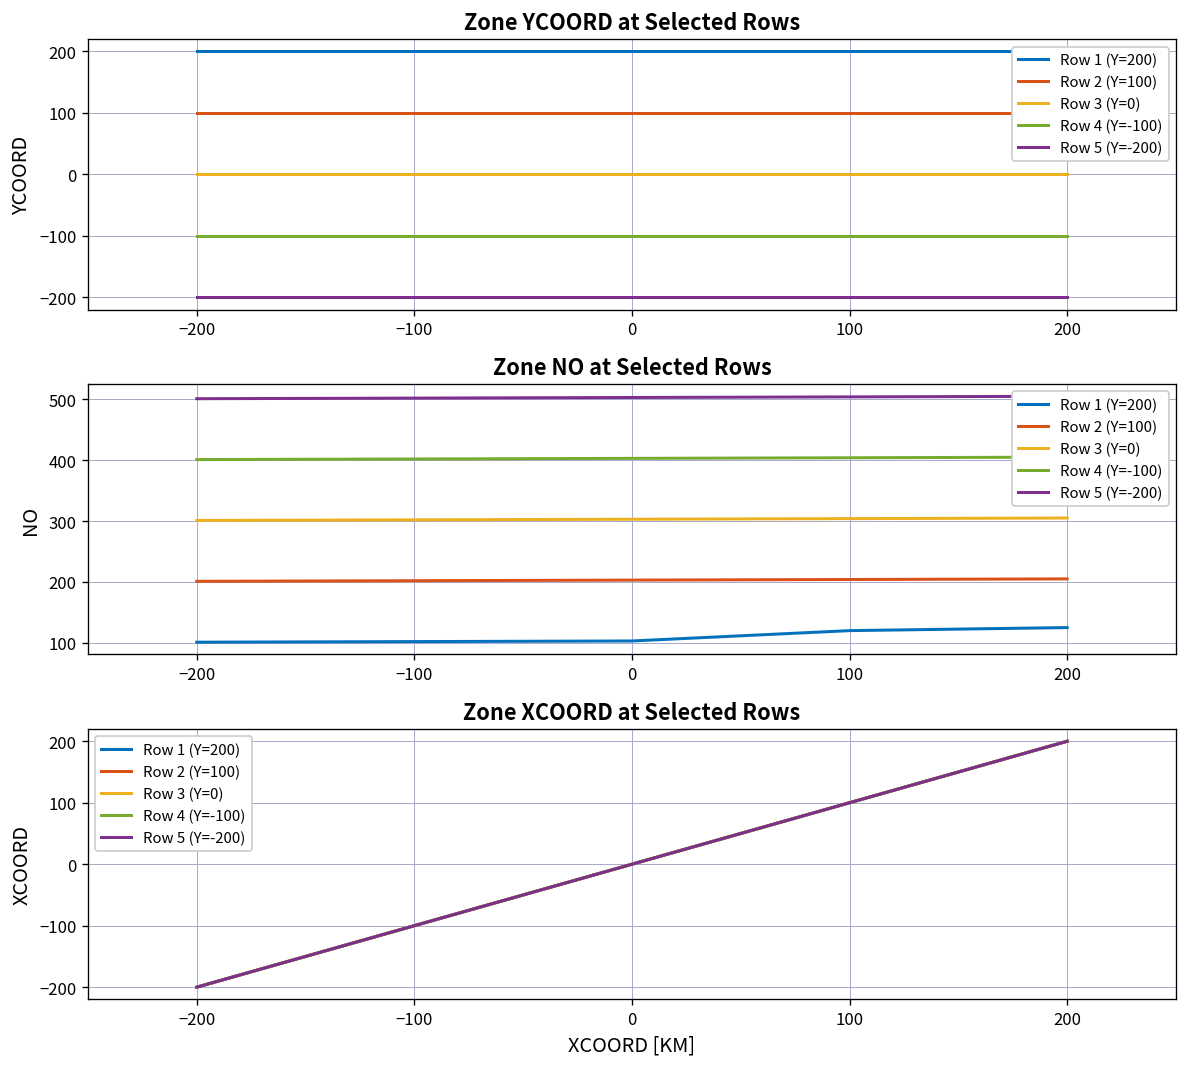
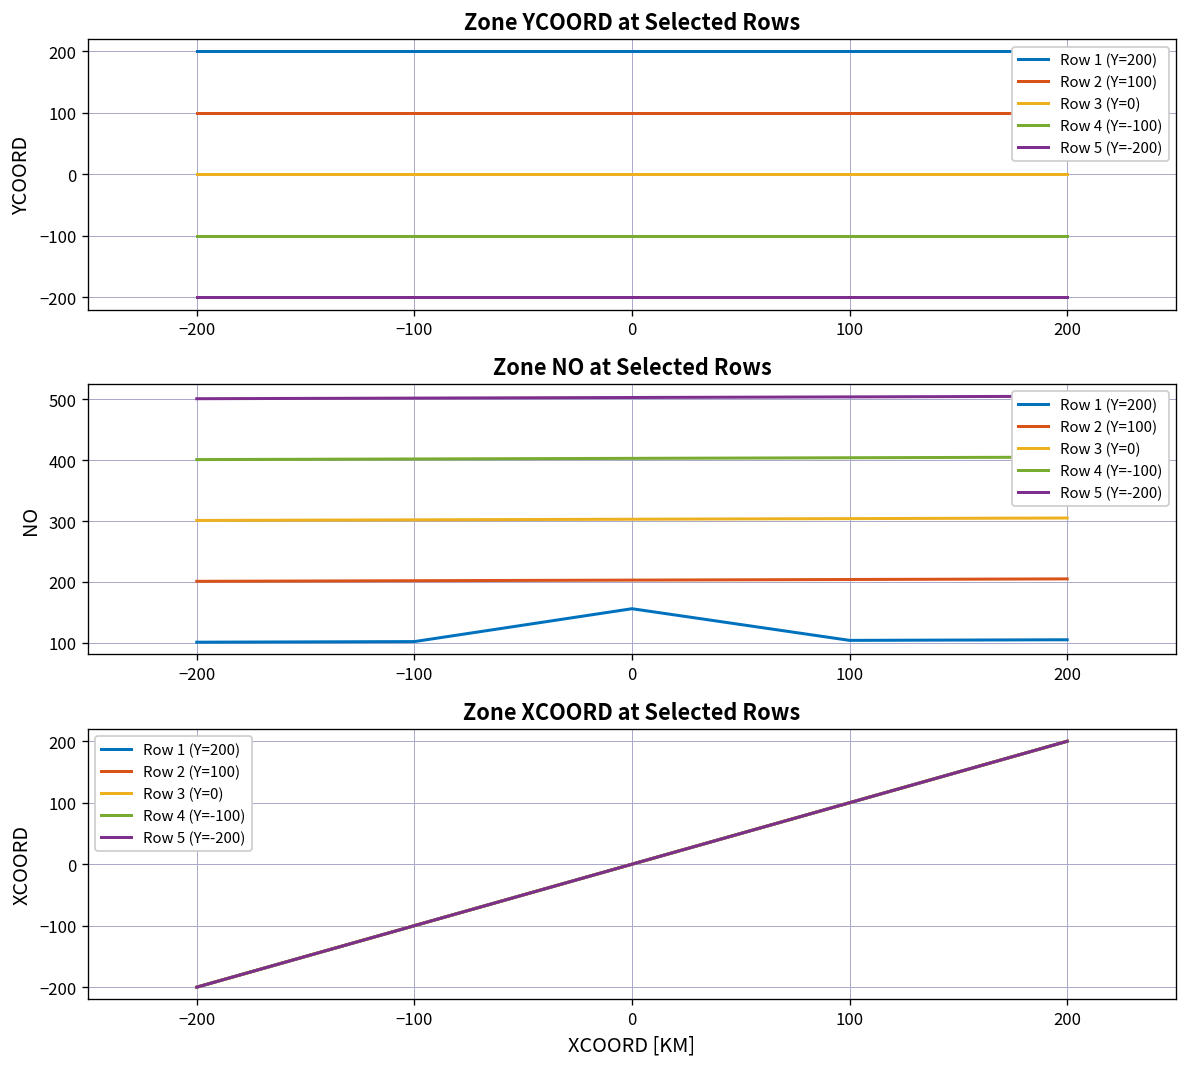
  {
    "Zone YCOORD at Selected Rows": {
      "Row 1 (Y=200)": {
        "−200": 200,
        "−100": 200,
        "0": 200,
        "100": 200
      },
      "Row 2 (Y=100)": {
        "−200": 100,
        "−100": 100,
        "0": 100,
        "100": 100
      },
      "Row 3 (Y=0)": {
        "−200": 0,
        "−100": 0,
        "0": 0,
        "100": 0,
        "200": 0
      },
      "Row 4 (Y=-100)": {
        "−200": -100,
        "−100": -100,
        "0": -100,
        "100": -100,
        "200": -100
      },
      "Row 5 (Y=-200)": {
        "−200": -200,
        "−100": -200,
        "0": -200,
        "100": -200,
        "200": -200
      }
    },
    "Zone NO at Selected Rows": {
      "Row 1 (Y=200)": {
        "−200": 100,
        "−100": 100,
-       "0": 100,
-       "100": 120,
-       "200": 130
+       "0": 160,
+       "100": 100,
+       "200": 110
      },
      "Row 2 (Y=100)": {
        "−200": 200,
        "−100": 200,
        "0": 200,
        "100": 200,
        "200": 210
      },
      "Row 3 (Y=0)": {
        "−200": 300,
        "−100": 300,
        "0": 300,
        "100": 300,
        "200": 310
      },
      "Row 4 (Y=-100)": {
        "−200": 400,
        "−100": 400,
        "0": 400,
        "100": 400
      },
      "Row 5 (Y=-200)": {
        "−200": 500,
        "−100": 500,
        "0": 500,
        "100": 500
      }
    },
    "Zone XCOORD at Selected Rows": {
      "−200": -200,
      "−100": -100,
      "0": 0,
      "100": 100,
      "200": 200
    }
  }
